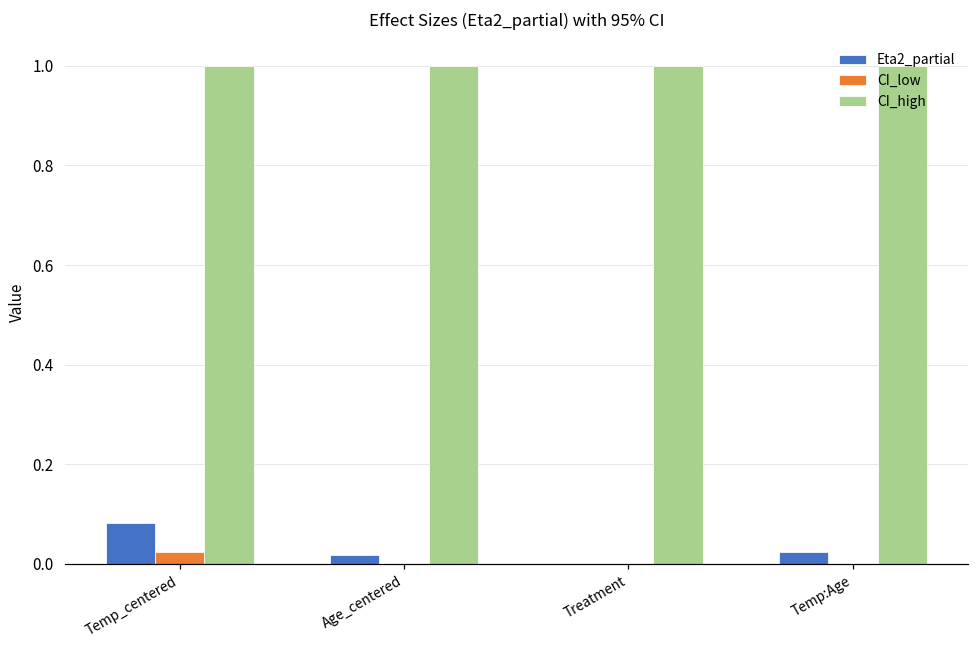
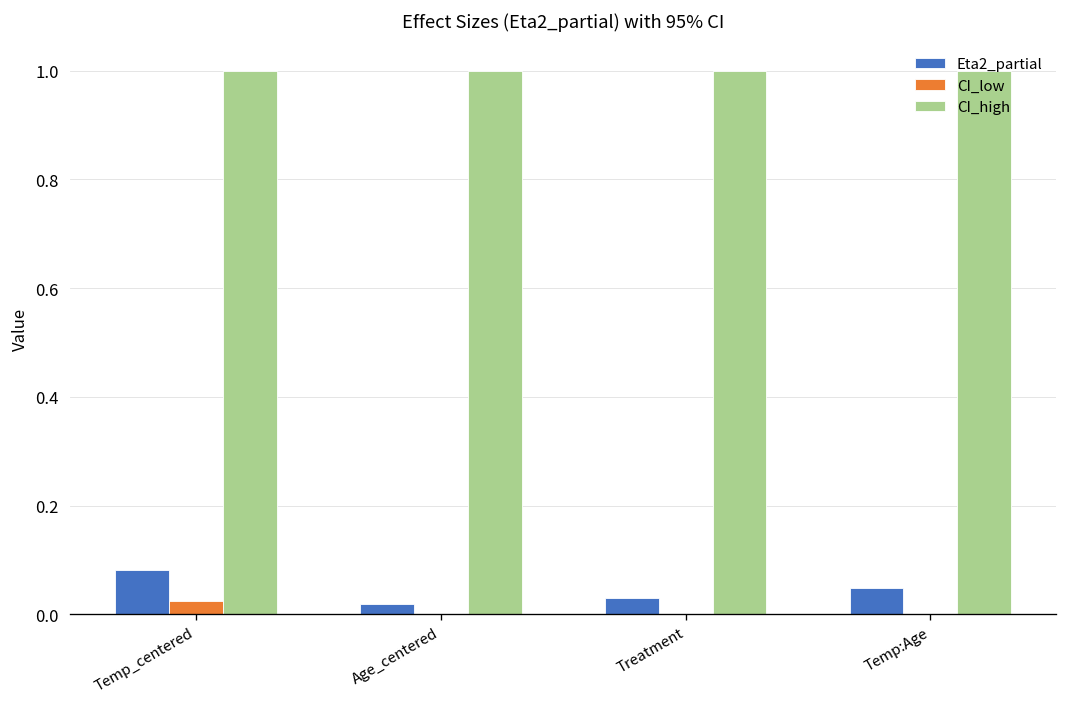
  {
    "Eta2_partial": {
      "Temp_centered": 0.08,
      "Age_centered": 0.02,
-     "Treatment": 0.00,
-     "Temp:Age": 0.02
+     "Treatment": 0.03,
+     "Temp:Age": 0.05
    },
    "CI_low": {
      "Temp_centered": 0.02,
      "Age_centered": 0.00,
      "Treatment": 0.00,
      "Temp:Age": 0.00
    },
    "CI_high": {
      "Temp_centered": 1.00,
      "Age_centered": 1.00,
      "Treatment": 1.00,
      "Temp:Age": 1.00
    }
  }
